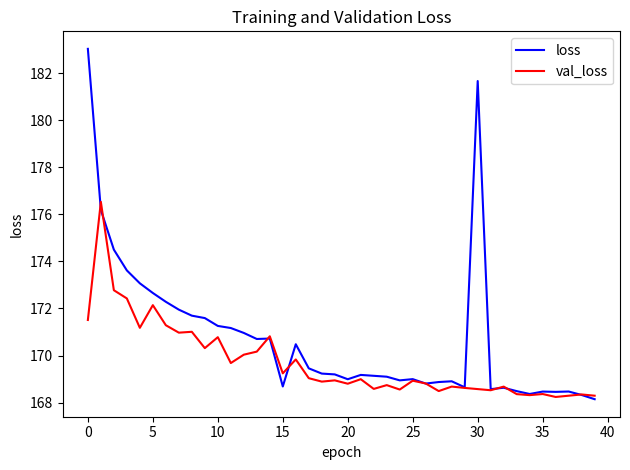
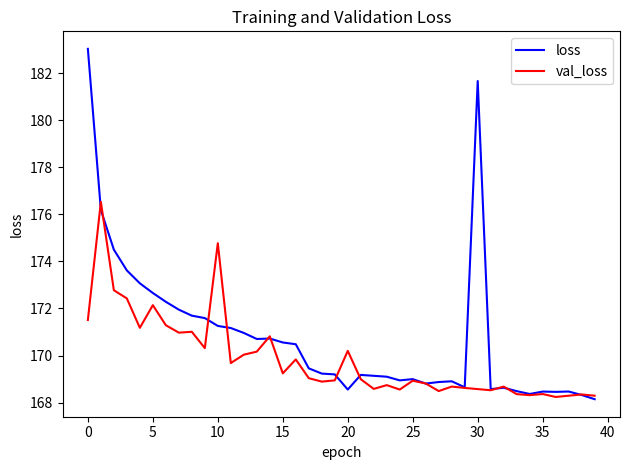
  {
    "loss": {
      "0": 183.0,
      "5": 172.7,
      "10": 171.3,
-     "15": 168.7,
-     "20": 169.0,
+     "15": 170.6,
+     "20": 168.6,
      "30": 181.7
    },
    "val_loss": {
      "0": 171.5,
      "5": 172.1,
-     "10": 170.8,
+     "10": 174.8,
      "15": 169.2,
-     "20": 168.8,
+     "20": 170.2,
      "30": 168.6
    }
  }
